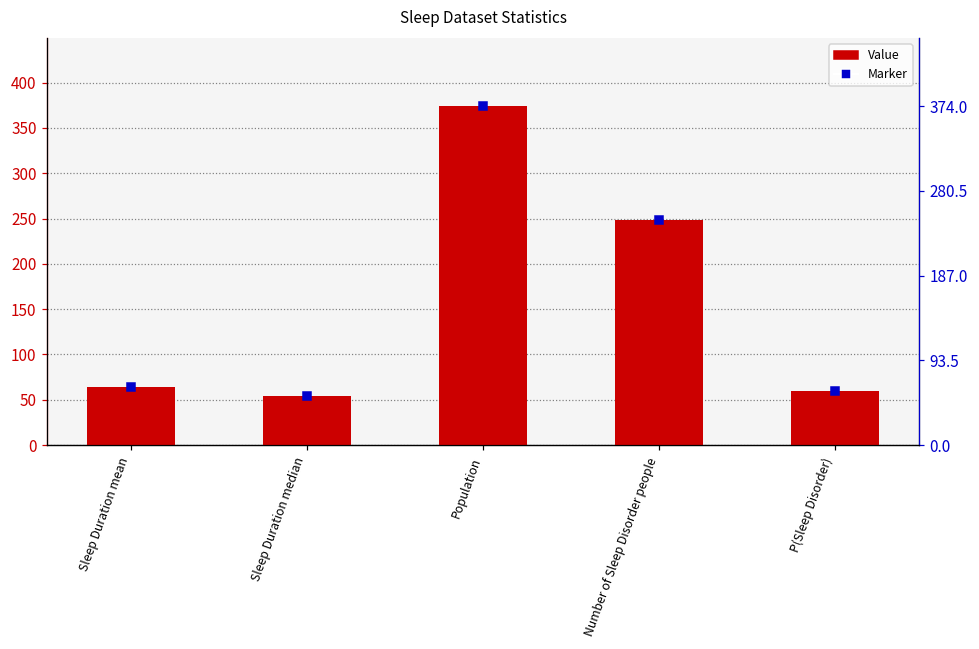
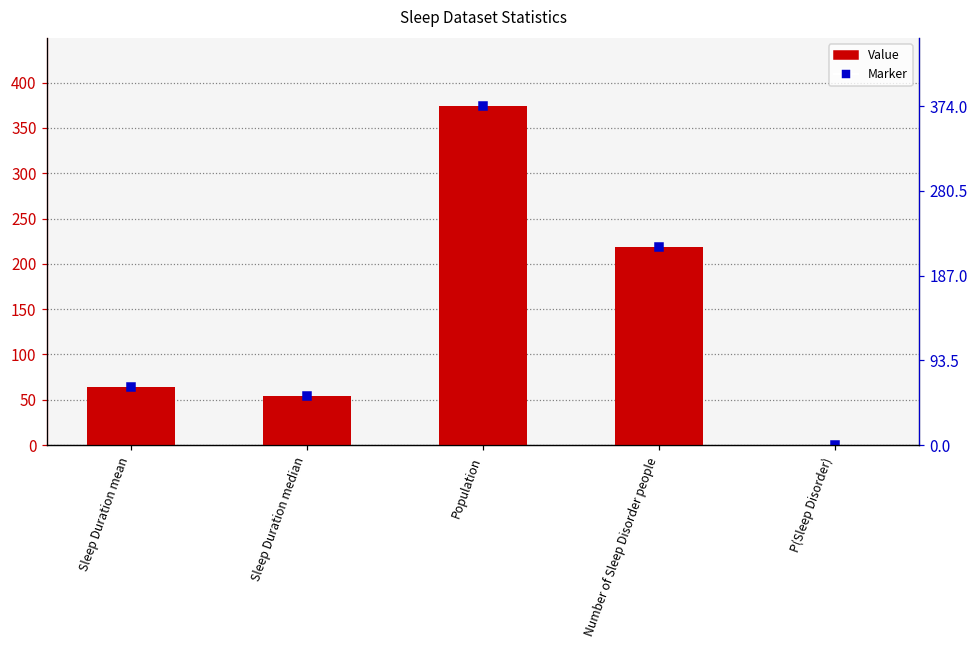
  {
    "Value": {
      "Sleep Duration mean": 60,
      "Sleep Duration median": 50,
      "Population": 370,
-     "Number of Sleep Disorder people": 250,
-     "P(Sleep Disorder)": 60
+     "Number of Sleep Disorder people": 220,
+     "P(Sleep Disorder)": 0
    }
  }
